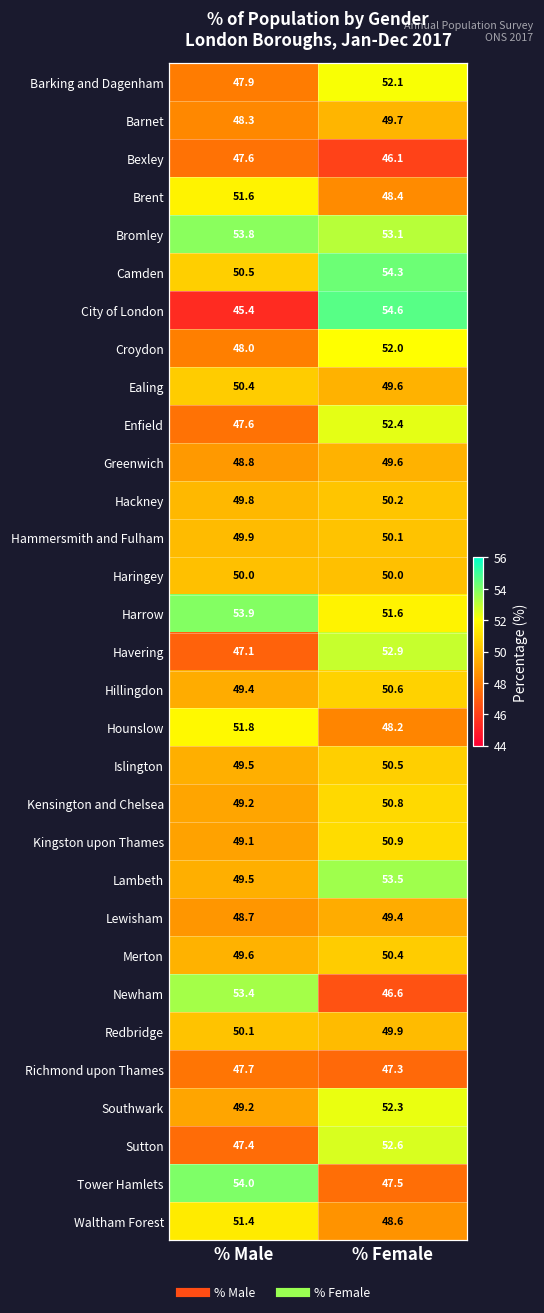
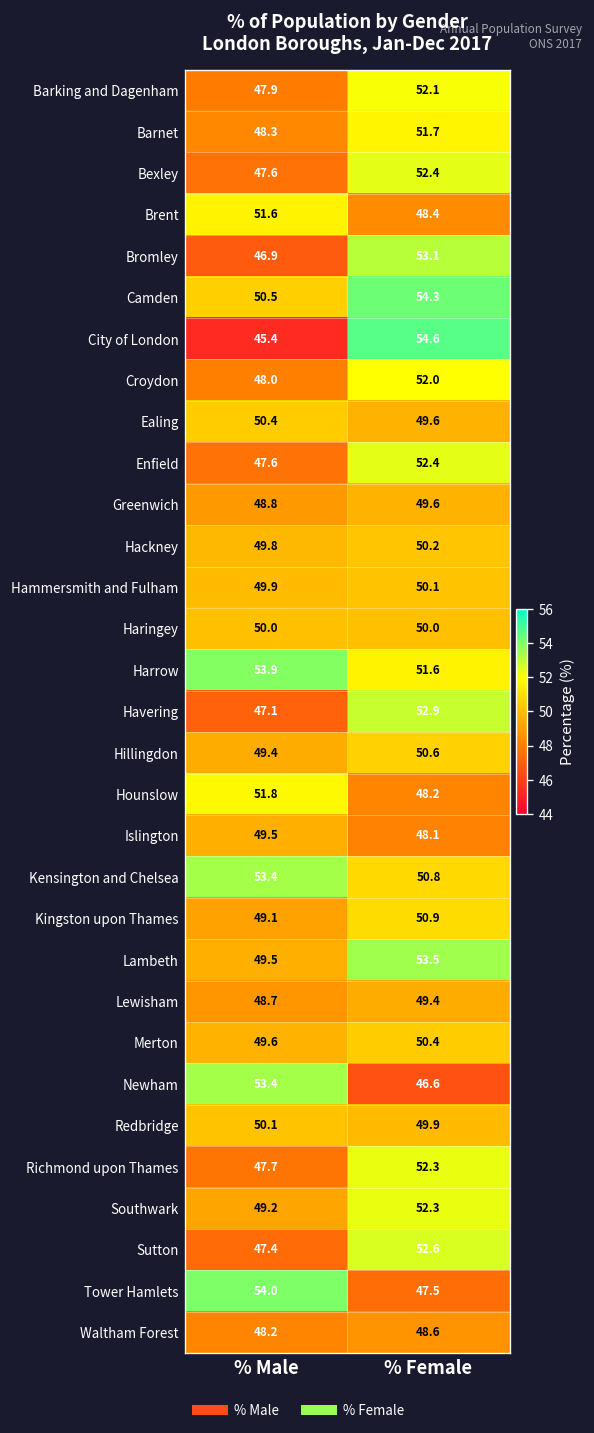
  {
    "Barking and Dagenham": {
      "% Male": 47.9,
      "% Female": 52.1
    },
    "Barnet": {
      "% Male": 48.3,
-     "% Female": 49.7
+     "% Female": 51.7
    },
    "Bexley": {
      "% Male": 47.6,
-     "% Female": 46.1
+     "% Female": 52.4
    },
    "Brent": {
      "% Male": 51.6,
      "% Female": 48.4
    },
    "Bromley": {
-     "% Male": 53.8,
+     "% Male": 46.9,
      "% Female": 53.1
    },
    "Camden": {
      "% Male": 50.5,
      "% Female": 54.3
    },
    "City of London": {
      "% Male": 45.4,
      "% Female": 54.6
    },
    "Croydon": {
      "% Male": 48.0,
      "% Female": 52.0
    },
    "Ealing": {
      "% Male": 50.4,
      "% Female": 49.6
    },
    "Enfield": {
      "% Male": 47.6,
      "% Female": 52.4
    },
    "Greenwich": {
      "% Male": 48.8,
      "% Female": 49.6
    },
    "Hackney": {
      "% Male": 49.8,
      "% Female": 50.2
    },
    "Hammersmith and Fulham": {
      "% Male": 49.9,
      "% Female": 50.1
    },
    "Haringey": {
      "% Male": 50.0,
      "% Female": 50.0
    },
    "Harrow": {
      "% Male": 53.9,
      "% Female": 51.6
    },
    "Havering": {
      "% Male": 47.1,
      "% Female": 52.9
    },
    "Hillingdon": {
      "% Male": 49.4,
      "% Female": 50.6
    },
    "Hounslow": {
      "% Male": 51.8,
      "% Female": 48.2
    },
    "Islington": {
      "% Male": 49.5,
-     "% Female": 50.5
+     "% Female": 48.1
    },
    "Kensington and Chelsea": {
-     "% Male": 49.2,
+     "% Male": 53.4,
      "% Female": 50.8
    },
    "Kingston upon Thames": {
      "% Male": 49.1,
      "% Female": 50.9
    },
    "Lambeth": {
      "% Male": 49.5,
      "% Female": 53.5
    },
    "Lewisham": {
      "% Male": 48.7,
      "% Female": 49.4
    },
    "Merton": {
      "% Male": 49.6,
      "% Female": 50.4
    },
    "Newham": {
      "% Male": 53.4,
      "% Female": 46.6
    },
    "Redbridge": {
      "% Male": 50.1,
      "% Female": 49.9
    },
    "Richmond upon Thames": {
      "% Male": 47.7,
-     "% Female": 47.3
+     "% Female": 52.3
    },
    "Southwark": {
      "% Male": 49.2,
      "% Female": 52.3
    },
    "Sutton": {
      "% Male": 47.4,
      "% Female": 52.6
    },
    "Tower Hamlets": {
      "% Male": 54.0,
      "% Female": 47.5
    },
    "Waltham Forest": {
-     "% Male": 51.4,
+     "% Male": 48.2,
      "% Female": 48.6
    }
  }
